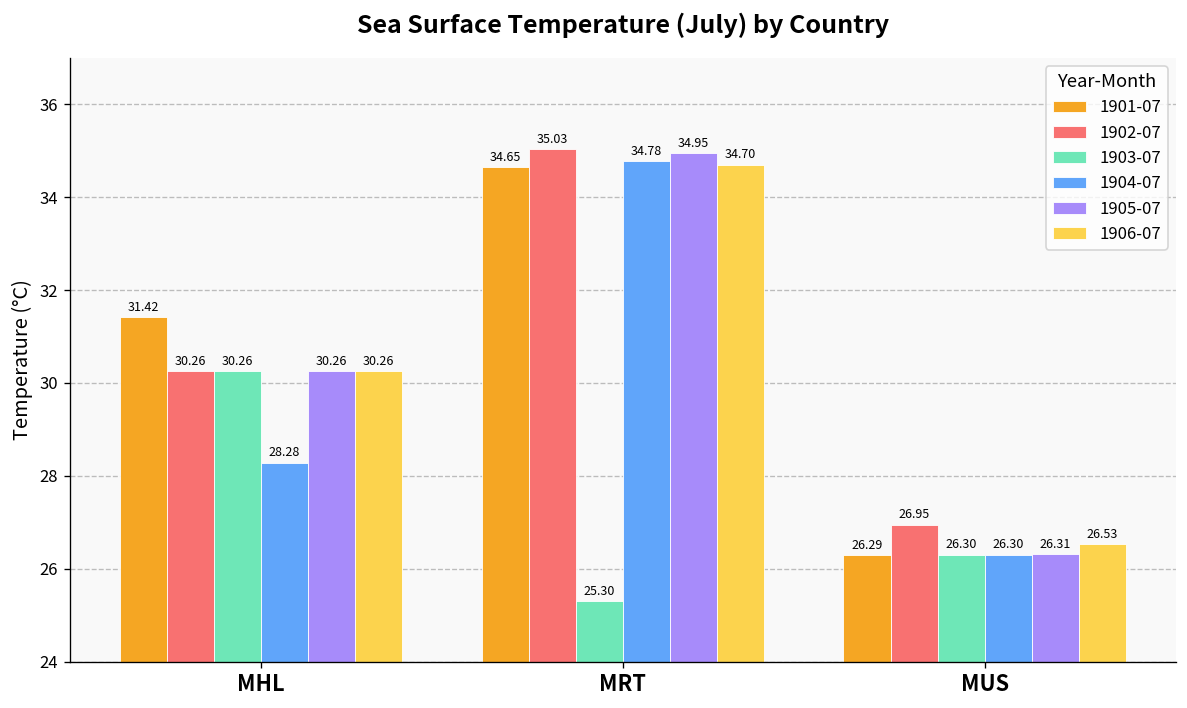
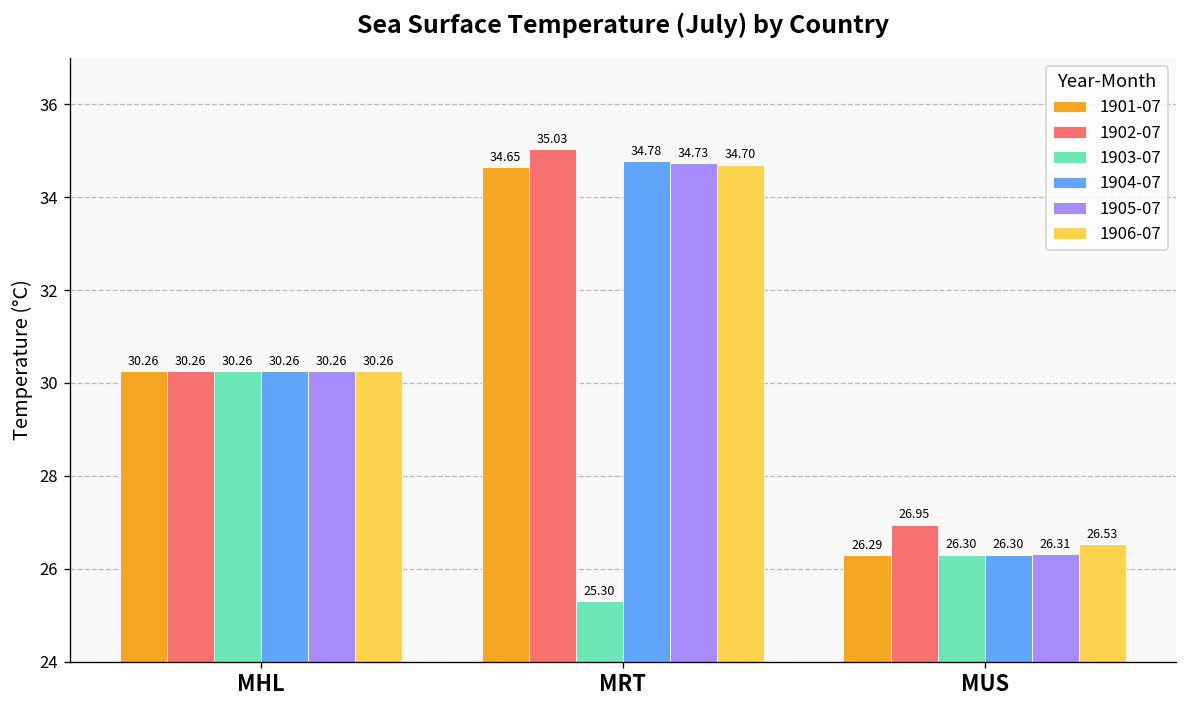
  {
    "1901-07": {
-     "MHL": 31.42,
+     "MHL": 30.26,
      "MRT": 34.65,
      "MUS": 26.29
    },
    "1902-07": {
      "MHL": 30.26,
      "MRT": 35.03,
      "MUS": 26.95
    },
    "1903-07": {
      "MHL": 30.26,
      "MRT": 25.30,
      "MUS": 26.30
    },
    "1904-07": {
-     "MHL": 28.28,
+     "MHL": 30.26,
      "MRT": 34.78,
      "MUS": 26.30
    },
    "1905-07": {
      "MHL": 30.26,
-     "MRT": 34.95,
+     "MRT": 34.73,
      "MUS": 26.31
    },
    "1906-07": {
      "MHL": 30.26,
      "MRT": 34.70,
      "MUS": 26.53
    }
  }
